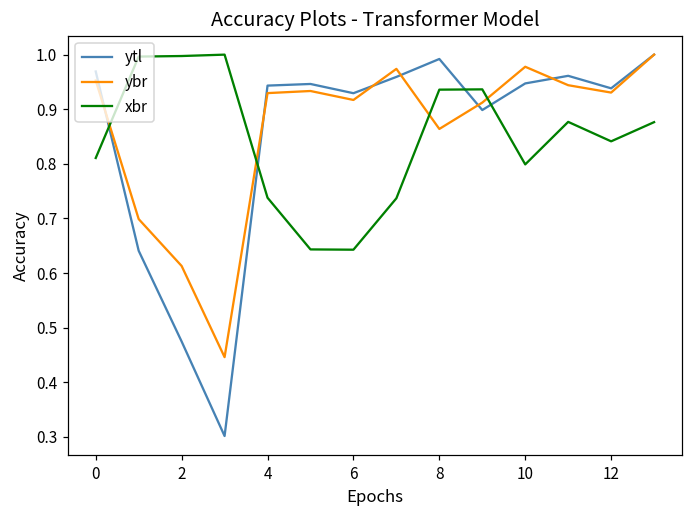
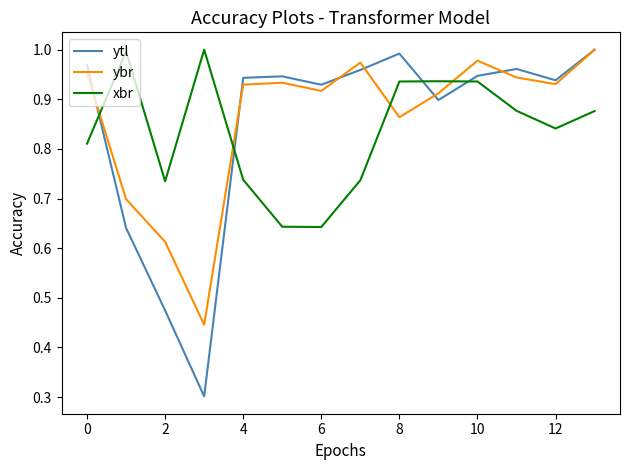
  {
    "ytl": {
      "2": 0.47,
      "4": 0.94,
      "6": 0.93,
      "8": 0.99,
      "10": 0.95,
      "12": 0.94
    },
    "ybr": {
      "2": 0.61,
      "4": 0.93,
      "6": 0.92,
      "8": 0.86,
      "10": 0.98,
      "12": 0.93
    },
    "xbr": {
      "0": 0.81,
-     "2": 1.00,
+     "2": 0.73,
      "4": 0.74,
      "6": 0.64,
      "8": 0.94,
-     "10": 0.80,
+     "10": 0.94,
      "12": 0.84
    }
  }
